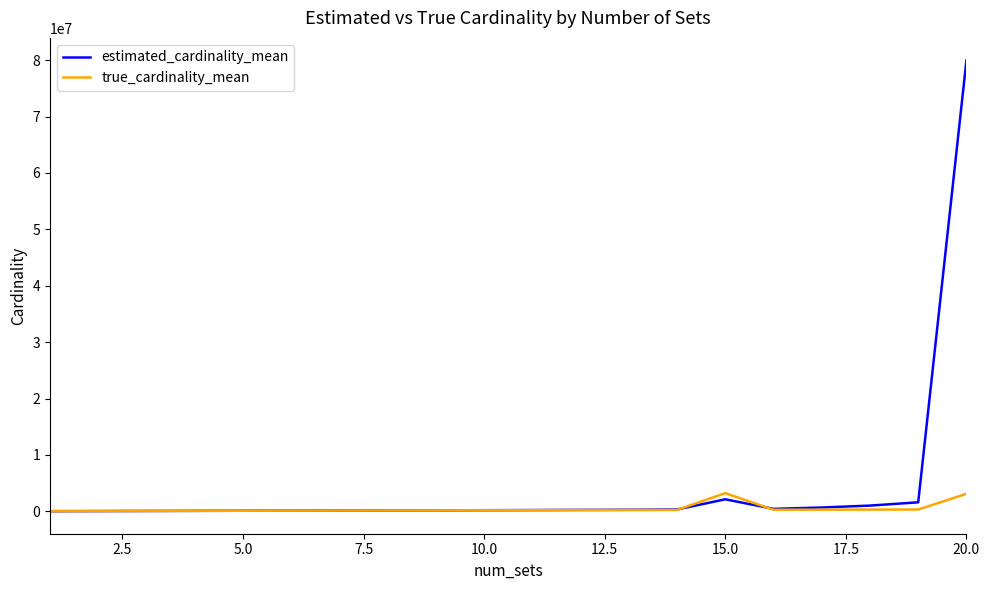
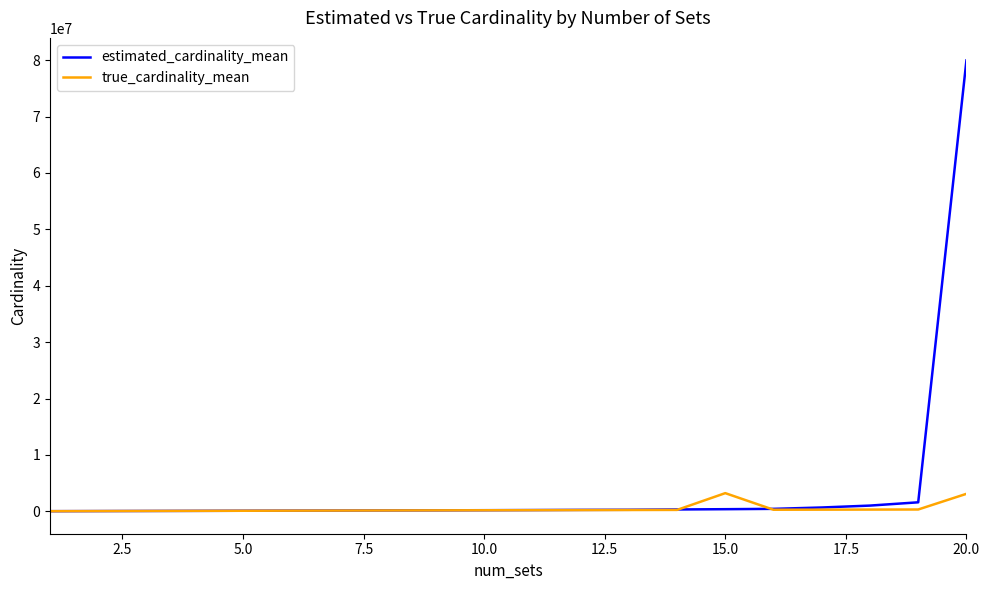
  {
    "estimated_cardinality_mean": {
-     "15.0": 2000000,
+     "15.0": 0,
      "20.0": 80000000
    },
    "true_cardinality_mean": {
      "15.0": 3000000,
      "20.0": 3000000
    }
  }
